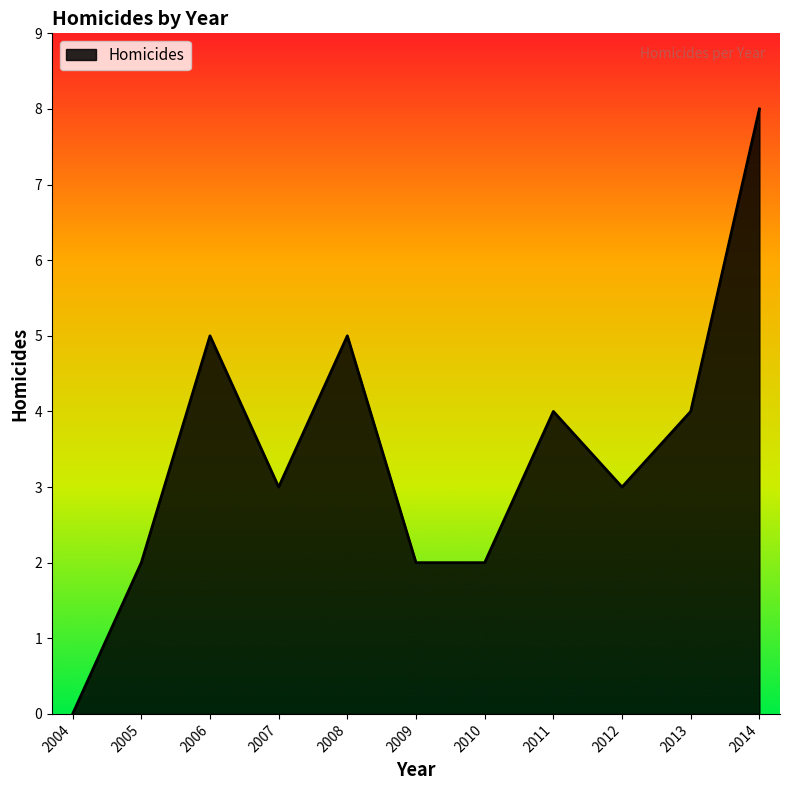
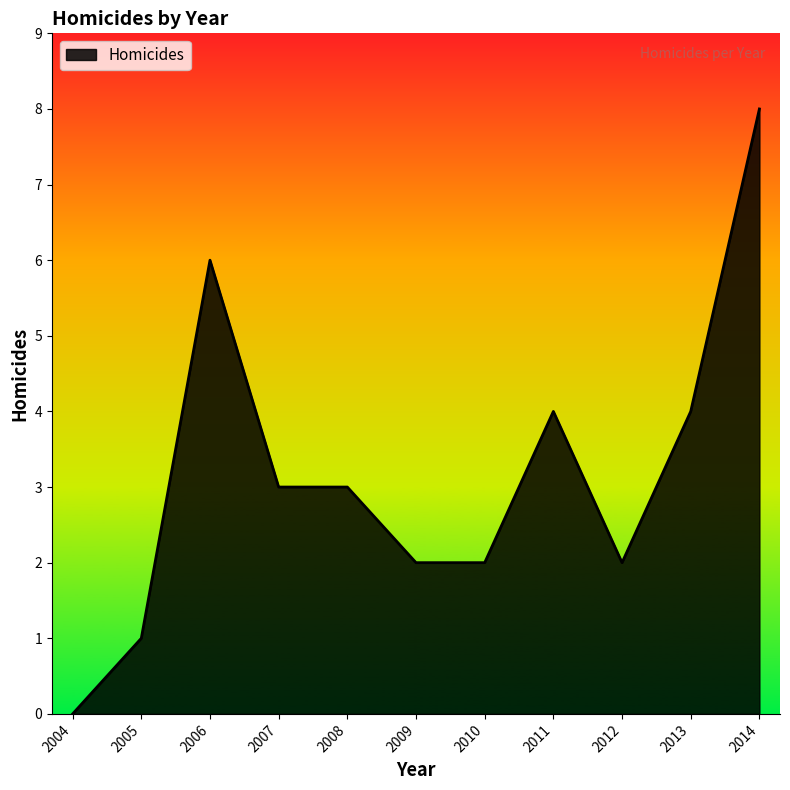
  {
    "2004": 0,
-   "2005": 2,
-   "2006": 5,
+   "2005": 1,
+   "2006": 6,
    "2007": 3,
-   "2008": 5,
+   "2008": 3,
    "2009": 2,
    "2010": 2,
    "2011": 4,
-   "2012": 3,
+   "2012": 2,
    "2013": 4,
    "2014": 8
  }
